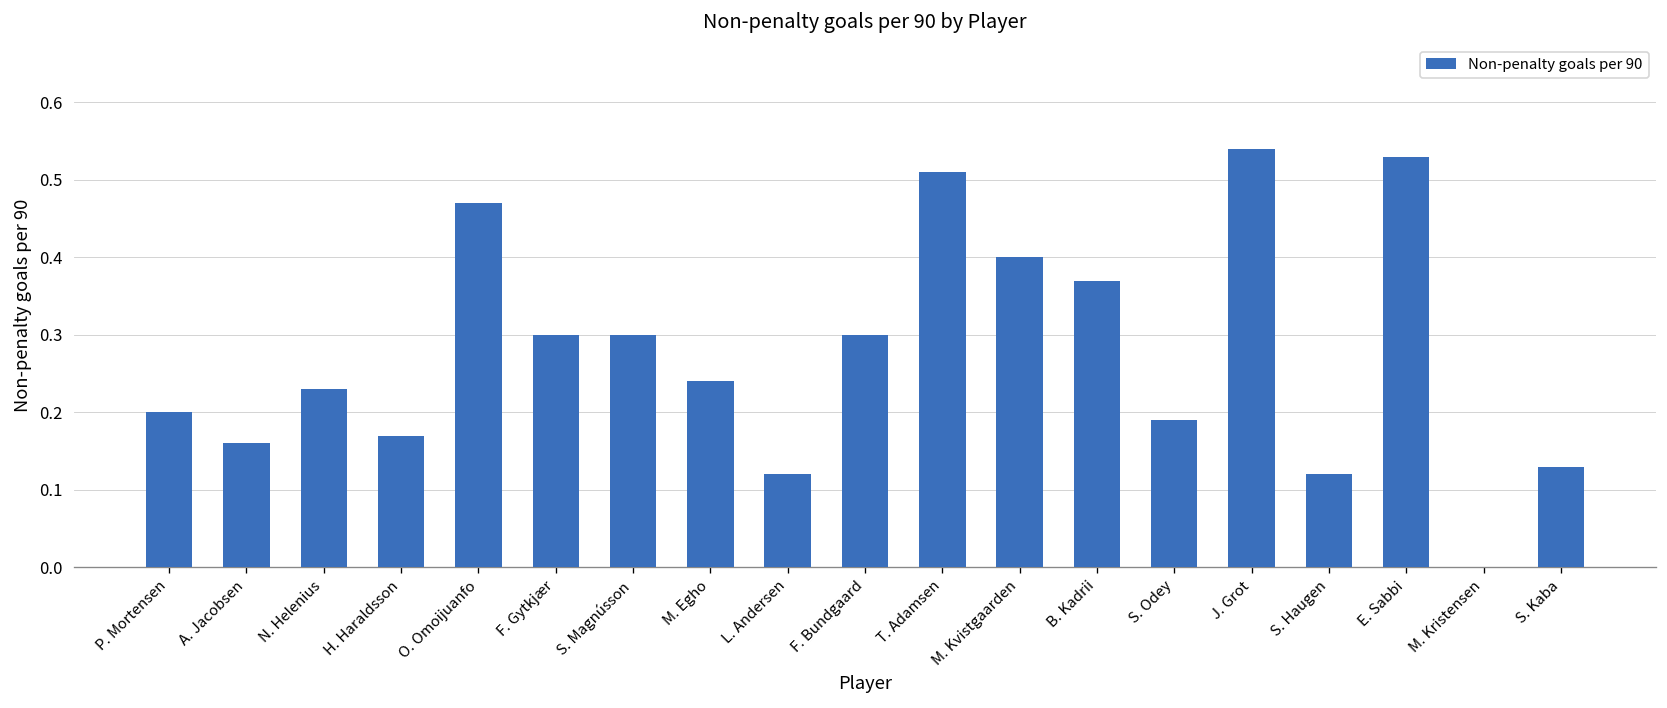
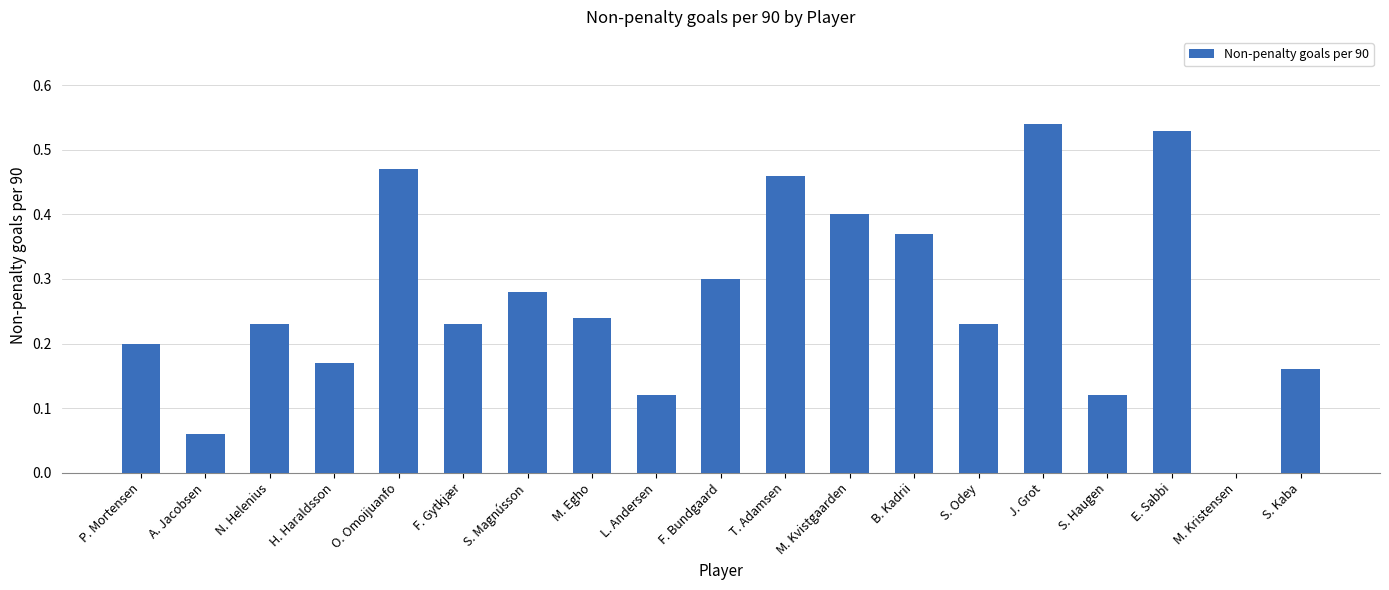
  {
    "P. Mortensen": 0.20,
-   "A. Jacobsen": 0.16,
+   "A. Jacobsen": 0.06,
    "N. Helenius": 0.23,
    "H. Haraldsson": 0.17,
    "O. Omoijuanfo": 0.47,
-   "F. Gytkjær": 0.30,
-   "S. Magnússon": 0.30,
+   "F. Gytkjær": 0.23,
+   "S. Magnússon": 0.28,
    "M. Egho": 0.24,
    "L. Andersen": 0.12,
    "F. Bundgaard": 0.30,
-   "T. Adamsen": 0.51,
+   "T. Adamsen": 0.46,
    "M. Kvistgaarden": 0.40,
    "B. Kadrii": 0.37,
-   "S. Odey": 0.19,
+   "S. Odey": 0.23,
    "J. Grot": 0.54,
    "S. Haugen": 0.12,
    "E. Sabbi": 0.53,
    "M. Kristensen": 0.00,
-   "S. Kaba": 0.13
+   "S. Kaba": 0.16
  }
